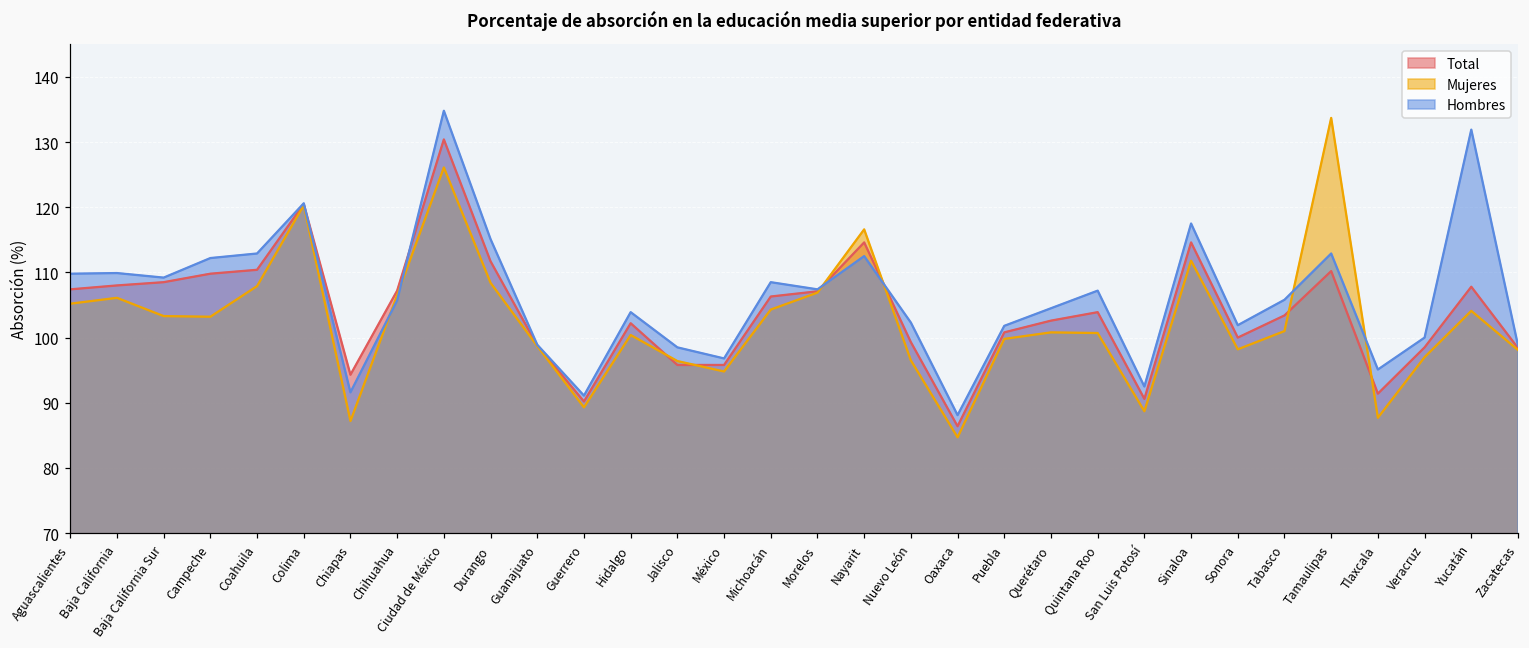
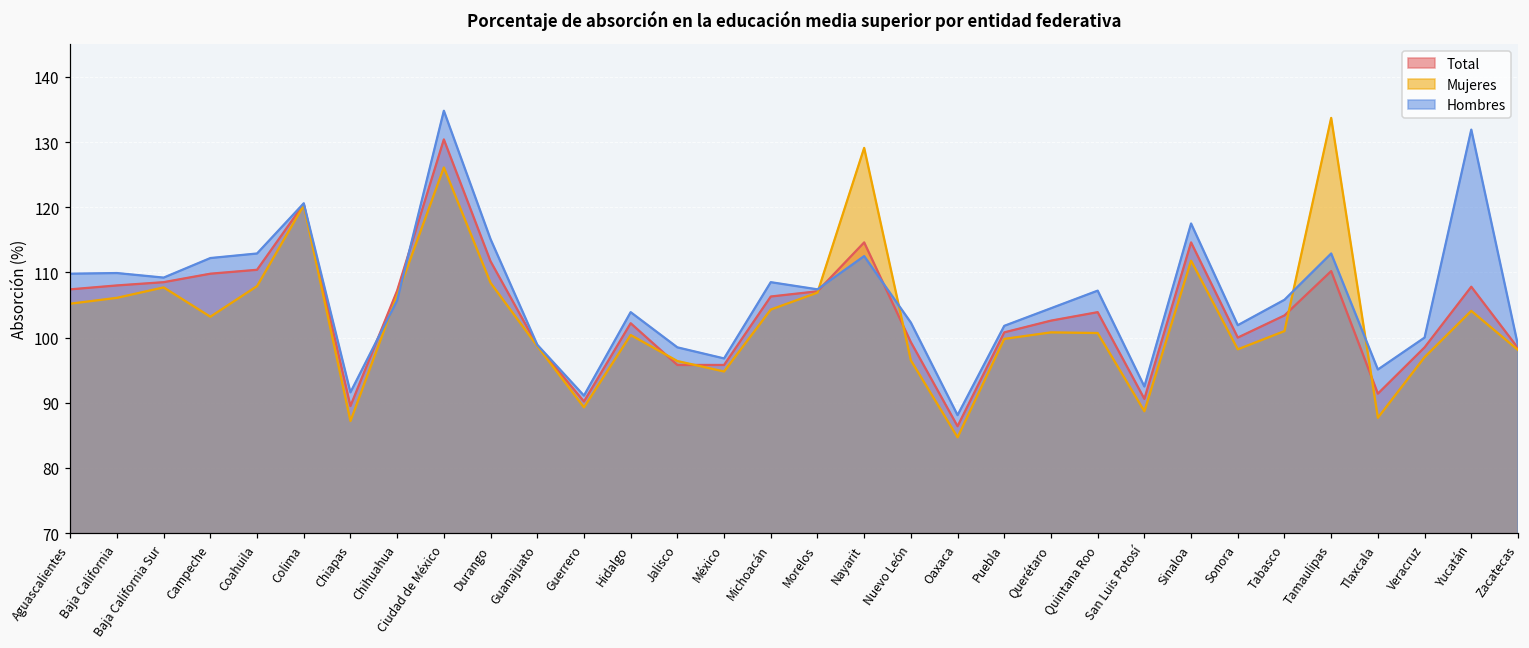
  {
    "Total": {
      "Aguascalientes": 107,
      "Baja California": 108,
      "Baja California Sur": 109,
      "Campeche": 110,
      "Coahuila": 110,
-     "Chiapas": 94,
+     "Chiapas": 90,
      "Chihuahua": 107,
      "Ciudad de México": 130,
      "Durango": 112,
      "Guerrero": 90,
      "Hidalgo": 102,
      "Jalisco": 96,
      "México": 96,
      "Michoacán": 106,
      "Nayarit": 115,
      "Nuevo León": 99,
      "Oaxaca": 86,
      "Puebla": 101,
      "Querétaro": 103,
      "Quintana Roo": 104,
      "San Luis Potosí": 91,
      "Sinaloa": 115,
      "Sonora": 100,
      "Tabasco": 103,
      "Tamaulipas": 110,
      "Tlaxcala": 91,
      "Veracruz": 99,
      "Yucatán": 108
    },
    "Mujeres": {
      "Aguascalientes": 105,
      "Baja California": 106,
-     "Baja California Sur": 103,
+     "Baja California Sur": 108,
      "Campeche": 103,
      "Coahuila": 108,
      "Chiapas": 87,
      "Chihuahua": 107,
      "Ciudad de México": 126,
      "Durango": 108,
      "Guerrero": 89,
      "Hidalgo": 100,
      "Jalisco": 96,
      "México": 95,
      "Michoacán": 104,
-     "Nayarit": 117,
+     "Nayarit": 129,
      "Nuevo León": 97,
      "Oaxaca": 85,
      "Puebla": 100,
      "Querétaro": 101,
      "Quintana Roo": 101,
      "San Luis Potosí": 89,
      "Sinaloa": 112,
      "Sonora": 98,
      "Tabasco": 101,
      "Tamaulipas": 134,
      "Tlaxcala": 88,
      "Veracruz": 97,
      "Yucatán": 104
    },
    "Hombres": {
      "Aguascalientes": 110,
      "Baja California": 110,
      "Baja California Sur": 109,
      "Campeche": 112,
      "Coahuila": 113,
      "Chiapas": 92,
      "Chihuahua": 106,
      "Ciudad de México": 135,
      "Durango": 115,
      "Guerrero": 91,
      "Hidalgo": 104,
      "Jalisco": 99,
      "México": 97,
      "Michoacán": 109,
      "Nayarit": 113,
      "Nuevo León": 102,
      "Oaxaca": 88,
      "Puebla": 102,
      "Querétaro": 105,
      "Quintana Roo": 107,
      "San Luis Potosí": 93,
      "Sinaloa": 118,
      "Sonora": 102,
      "Tabasco": 106,
      "Tamaulipas": 113,
      "Tlaxcala": 95,
      "Veracruz": 100,
      "Yucatán": 132
    }
  }
